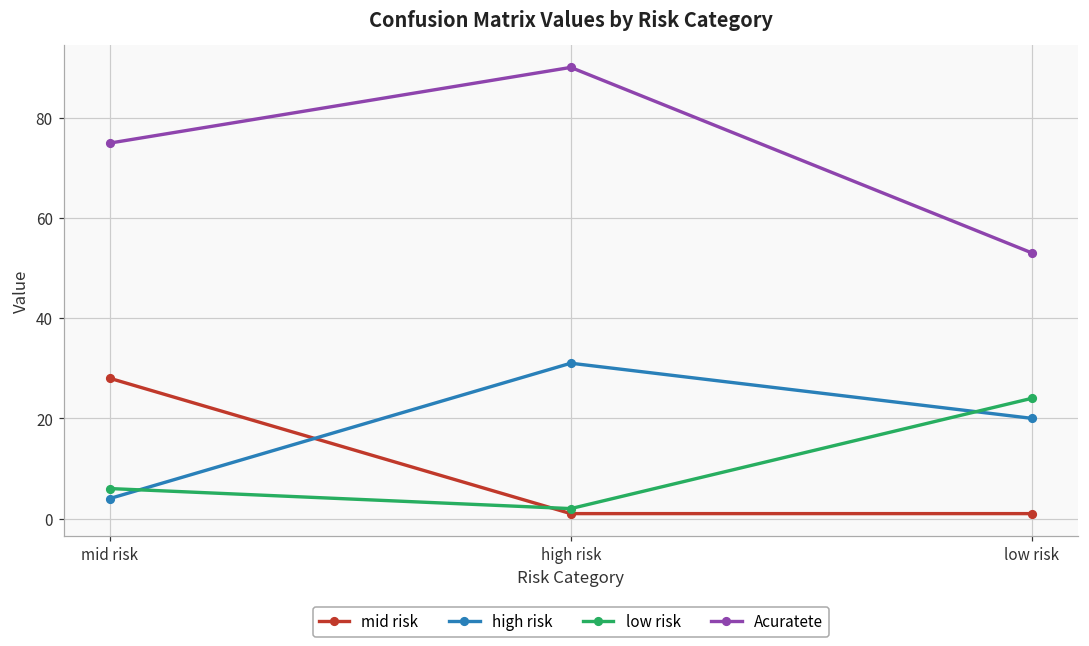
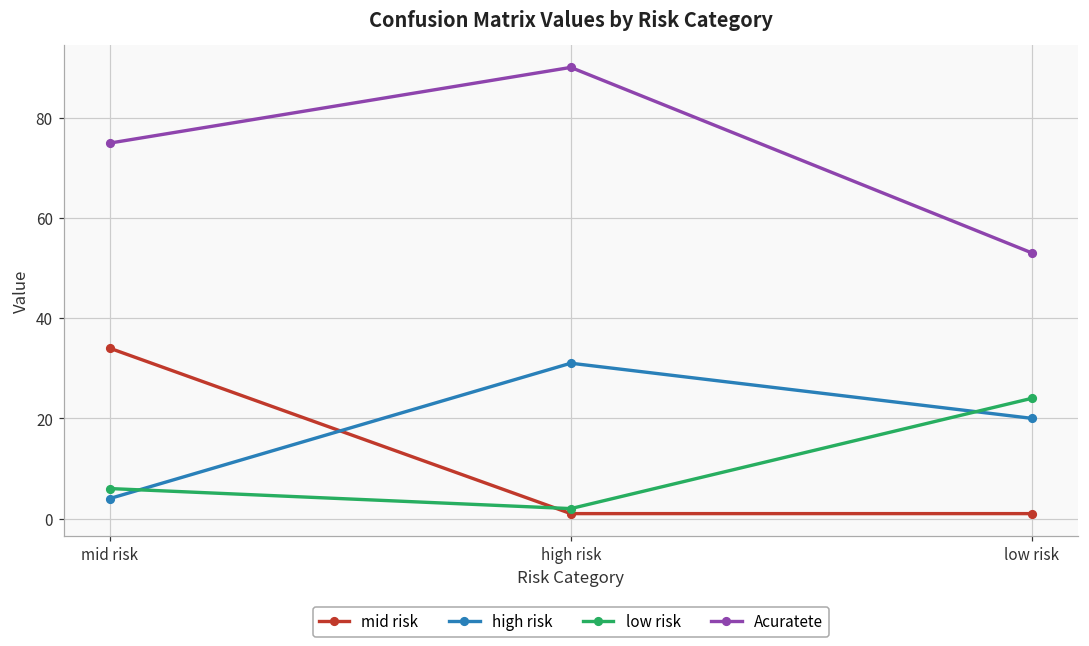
  {
    "mid risk": {
-     "mid risk": 28,
+     "mid risk": 34,
      "high risk": 1,
      "low risk": 1
    },
    "high risk": {
      "mid risk": 4,
      "high risk": 31,
      "low risk": 20
    },
    "low risk": {
      "mid risk": 6,
      "high risk": 2,
      "low risk": 24
    },
    "Acuratete": {
      "mid risk": 75,
      "high risk": 90,
      "low risk": 53
    }
  }
